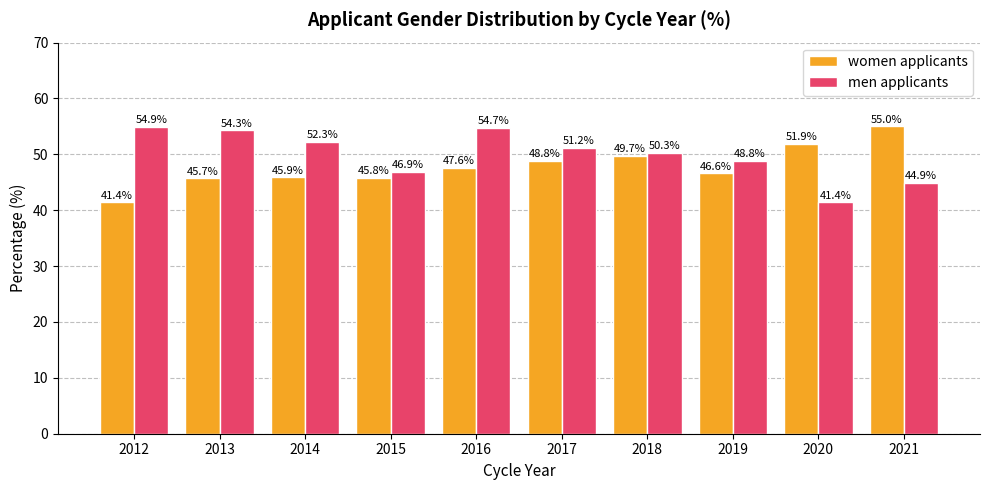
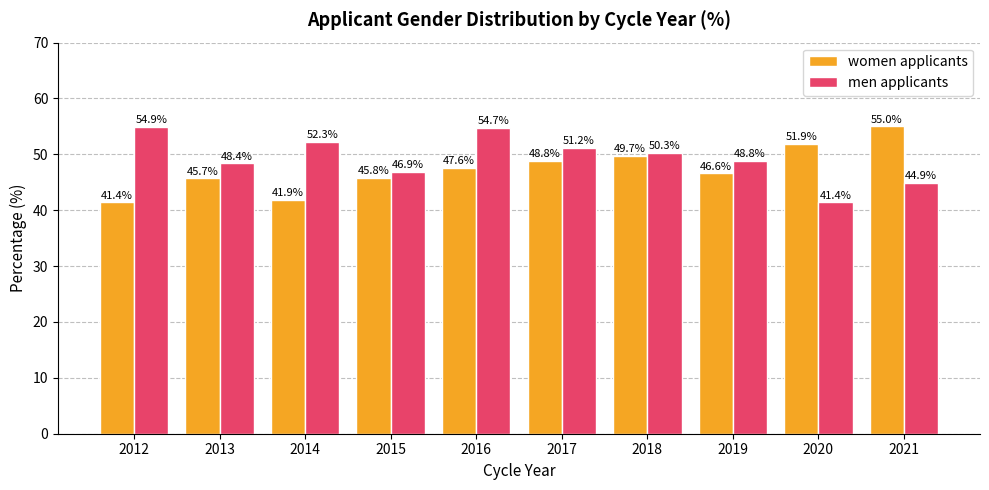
  {
    "women applicants": {
      "2012": "41.4%",
      "2013": "45.7%",
-     "2014": "45.9%",
+     "2014": "41.9%",
      "2015": "45.8%",
      "2016": "47.6%",
      "2017": "48.8%",
      "2018": "49.7%",
      "2019": "46.6%",
      "2020": "51.9%",
      "2021": "55.0%"
    },
    "men applicants": {
      "2012": "54.9%",
-     "2013": "54.3%",
+     "2013": "48.4%",
      "2014": "52.3%",
      "2015": "46.9%",
      "2016": "54.7%",
      "2017": "51.2%",
      "2018": "50.3%",
      "2019": "48.8%",
      "2020": "41.4%",
      "2021": "44.9%"
    }
  }
